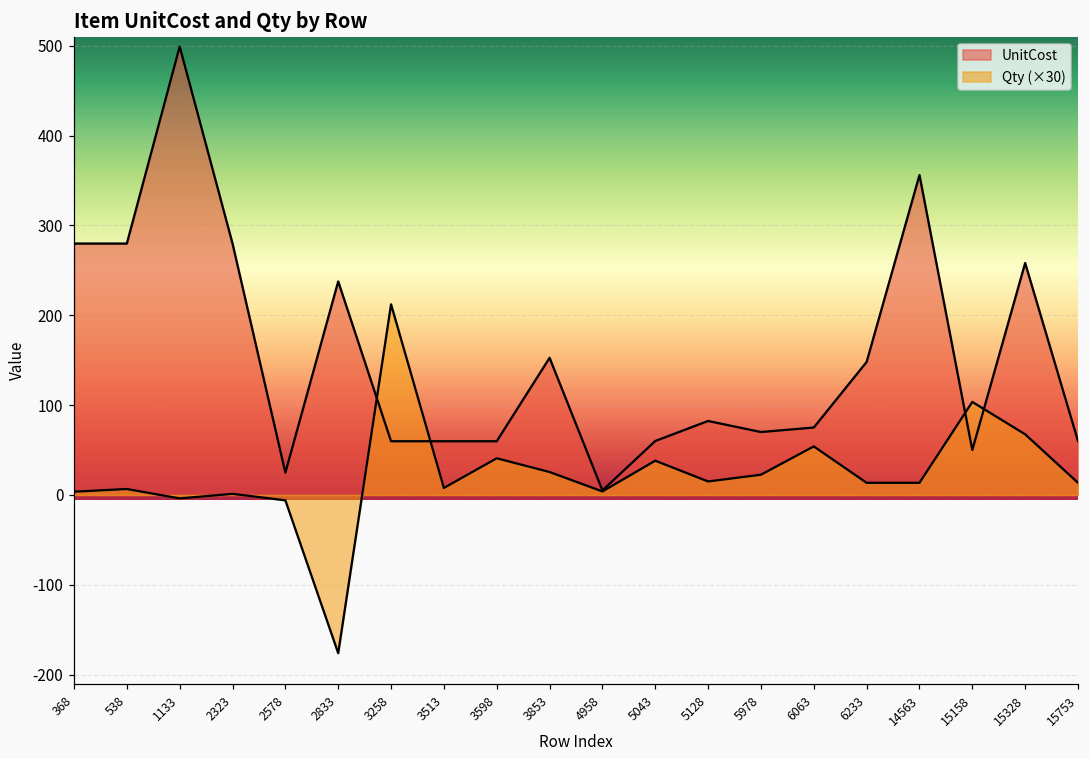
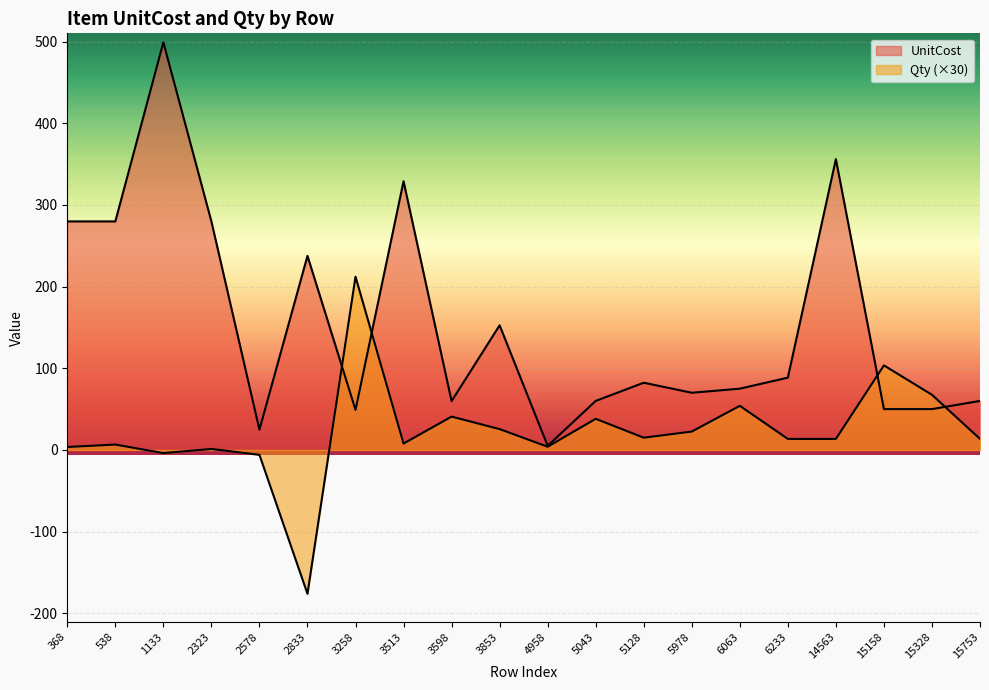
  {
    "UnitCost": {
      "368": 280,
      "538": 280,
      "1133": 500,
      "2323": 280,
      "2578": 20,
      "2833": 240,
-     "3258": 60,
-     "3513": 60,
+     "3258": 50,
+     "3513": 330,
      "3598": 60,
      "3853": 150,
      "5043": 60,
      "5128": 80,
      "5978": 70,
      "6063": 80,
-     "6233": 150,
+     "6233": 90,
      "14563": 360,
      "15158": 50,
-     "15328": 260,
+     "15328": 50,
      "15753": 60
    }
  }
